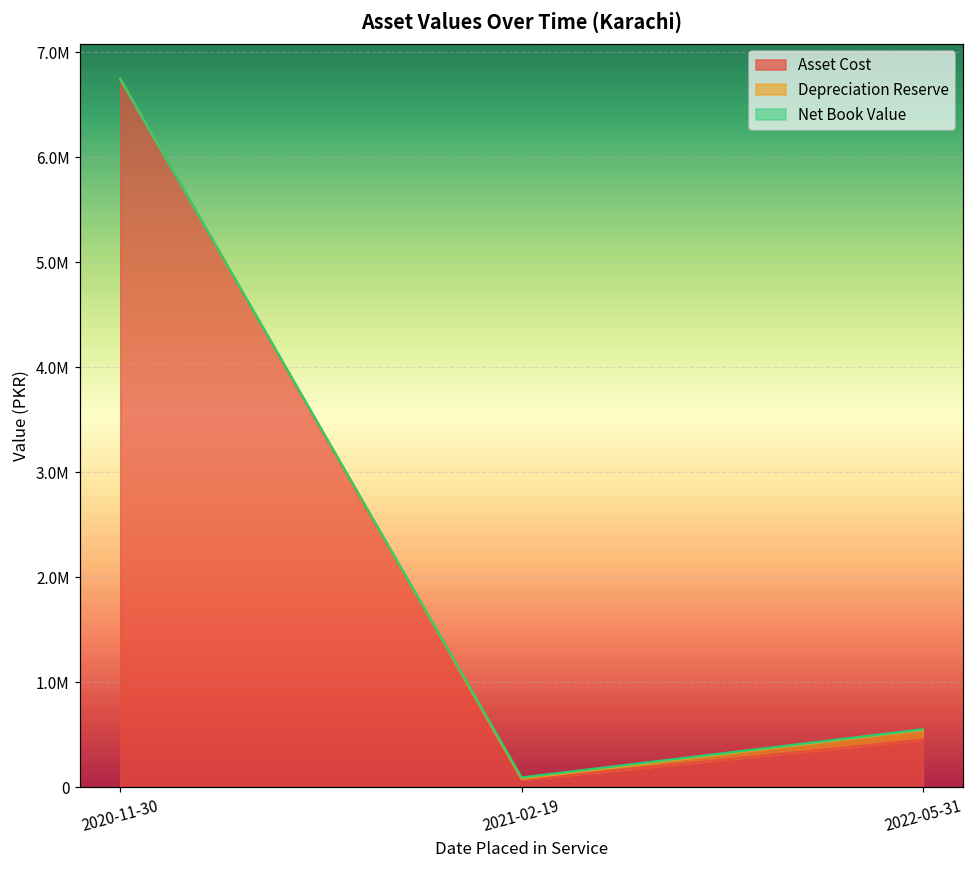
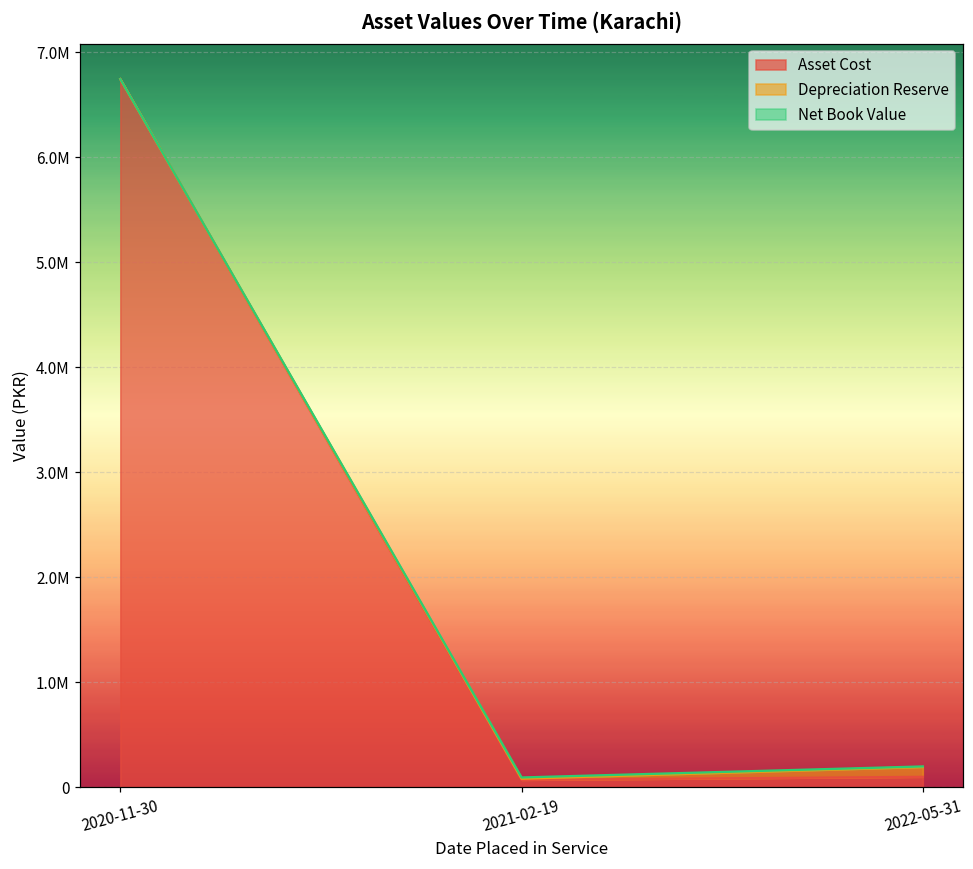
  {
    "Asset Cost": {
-     "2022-05-31": 500000
+     "2022-05-31": 100000
    }
  }
